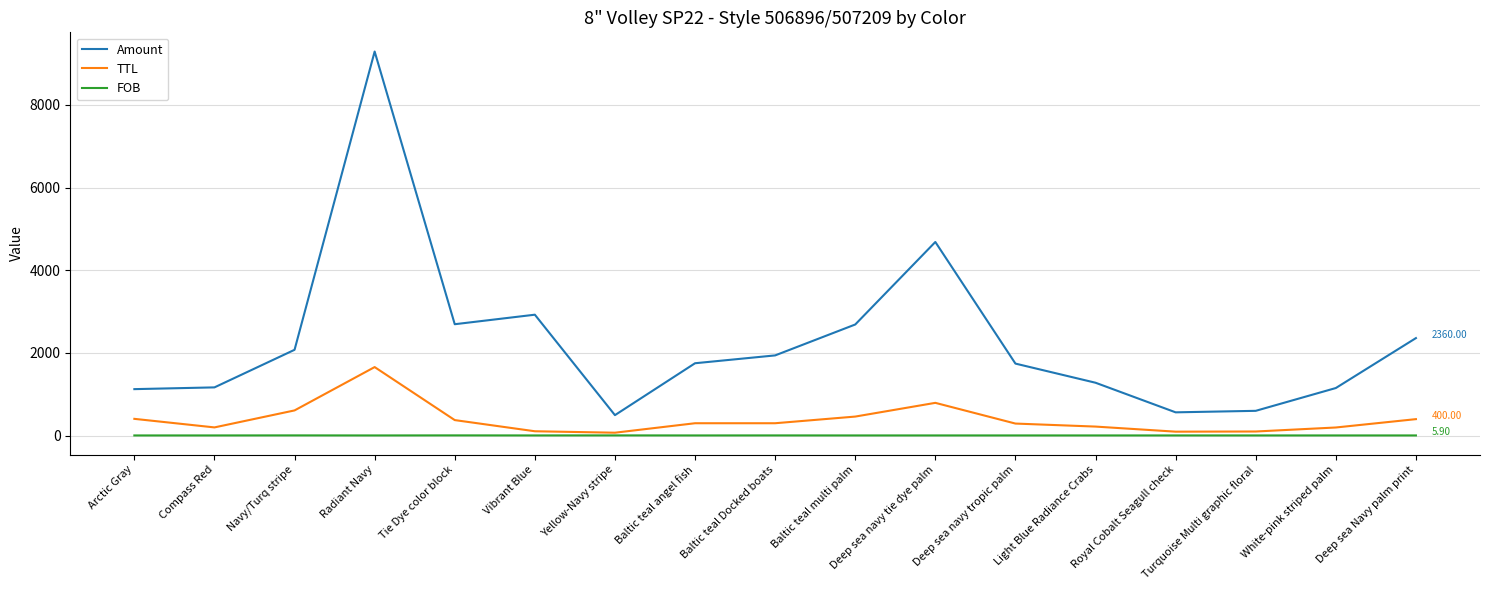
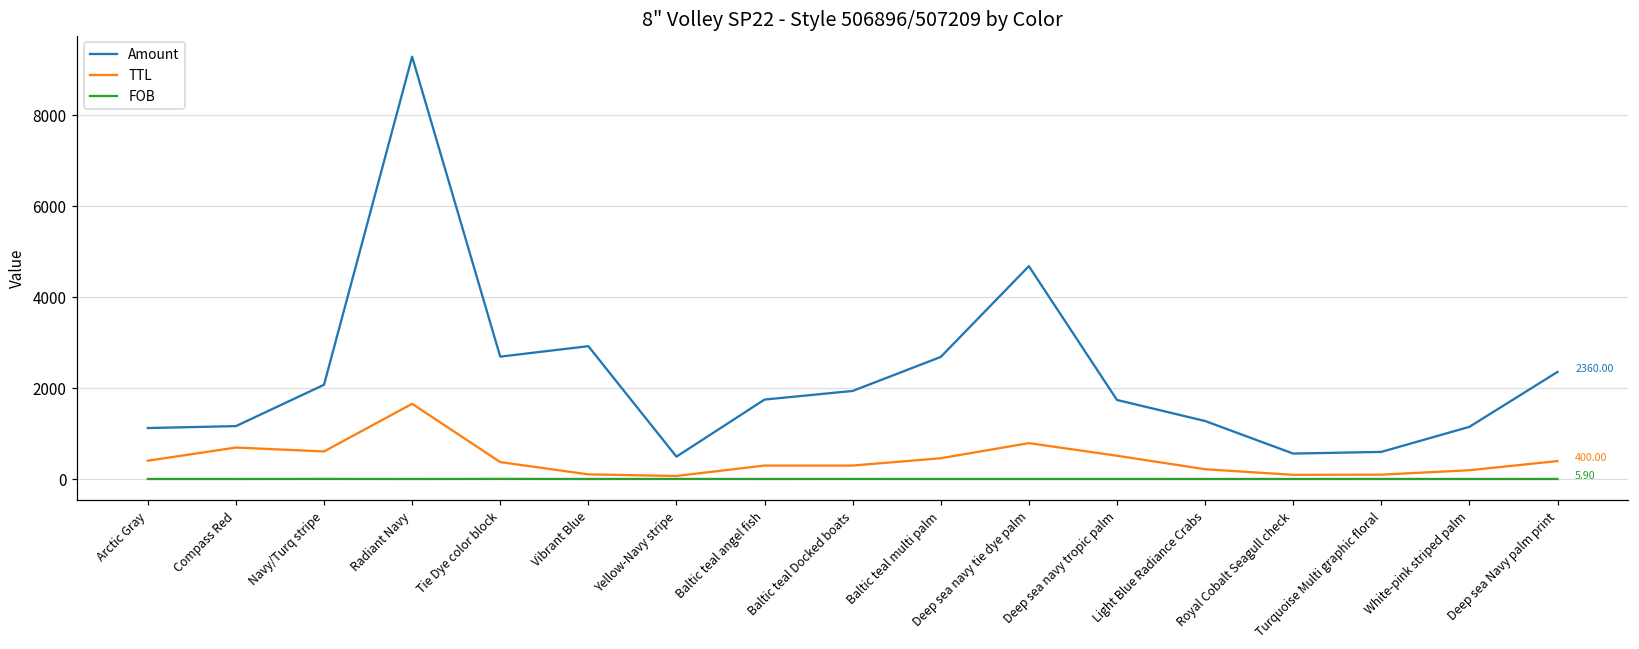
  {
    "Amount": {
      "Deep sea Navy palm print": 2360.00
    },
    "TTL": {
      "Arctic Gray": 400,
-     "Compass Red": 200,
+     "Compass Red": 700,
      "Navy/Turq stripe": 600,
      "Radiant Navy": 1700,
      "Tie Dye color block": 400,
      "Vibrant Blue": 100,
      "Yellow-Navy stripe": 100,
      "Baltic teal angel fish": 300,
      "Baltic teal Docked boats": 300,
      "Baltic teal multi palm": 500,
      "Deep sea navy tie dye palm": 800,
-     "Deep sea navy tropic palm": 300,
+     "Deep sea navy tropic palm": 500,
      "Light Blue Radiance Crabs": 200,
      "Royal Cobalt Seagull check": 100,
      "Turquoise Multi graphic floral": 100,
      "White-pink striped palm": 200
    },
    "FOB": {
      "Deep sea Navy palm print": 5.90
    }
  }
